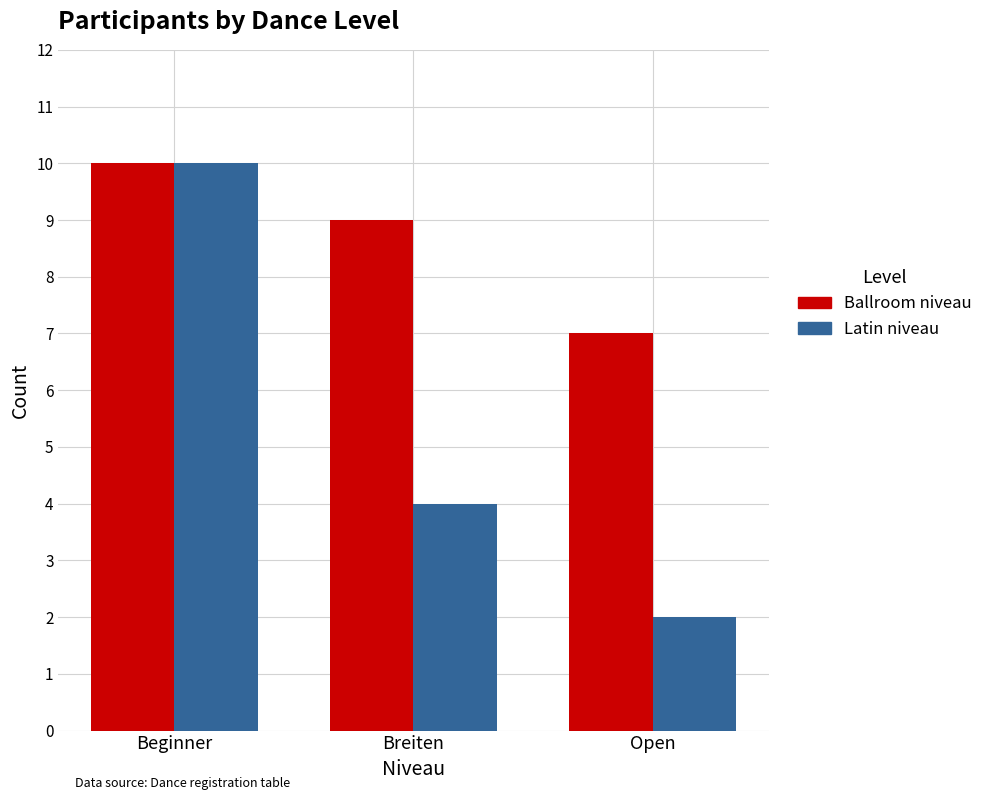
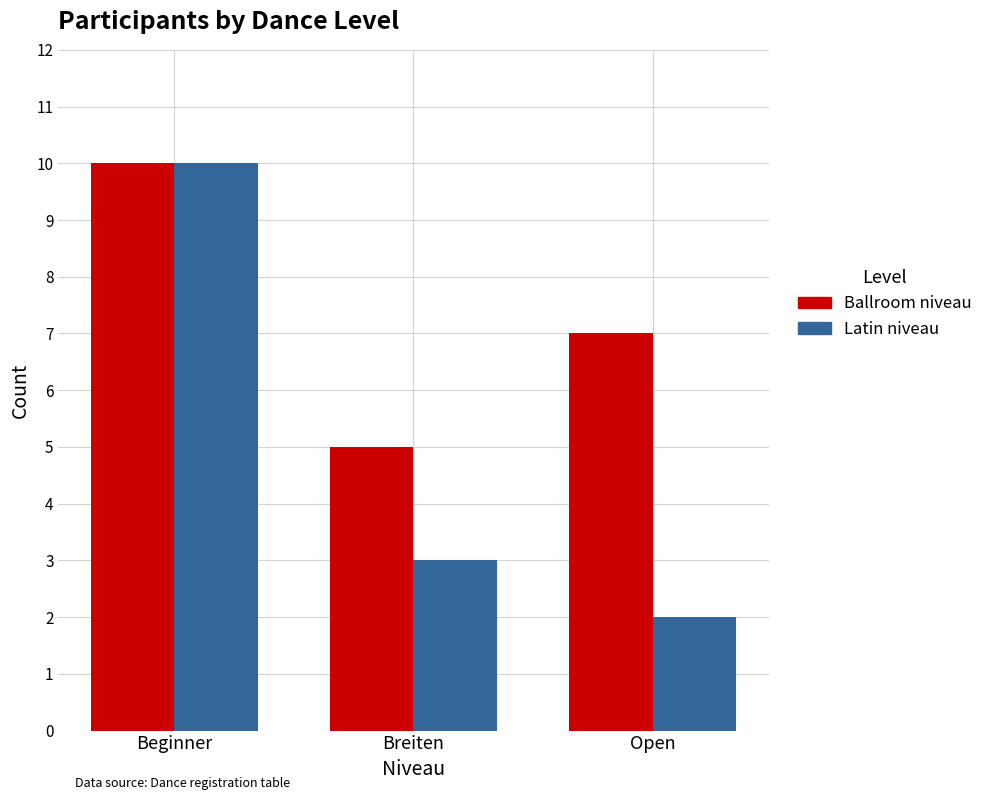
  {
    "Ballroom niveau": {
      "Beginner": 10,
-     "Breiten": 9,
+     "Breiten": 5,
      "Open": 7
    },
    "Latin niveau": {
      "Beginner": 10,
-     "Breiten": 4,
+     "Breiten": 3,
      "Open": 2
    }
  }
